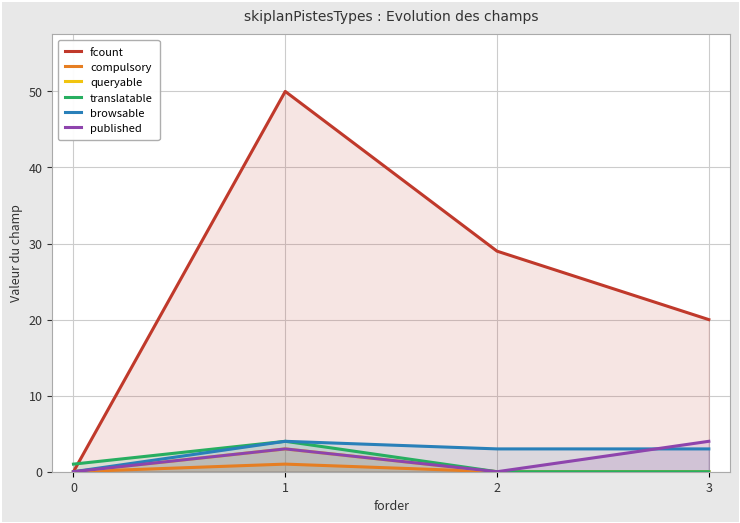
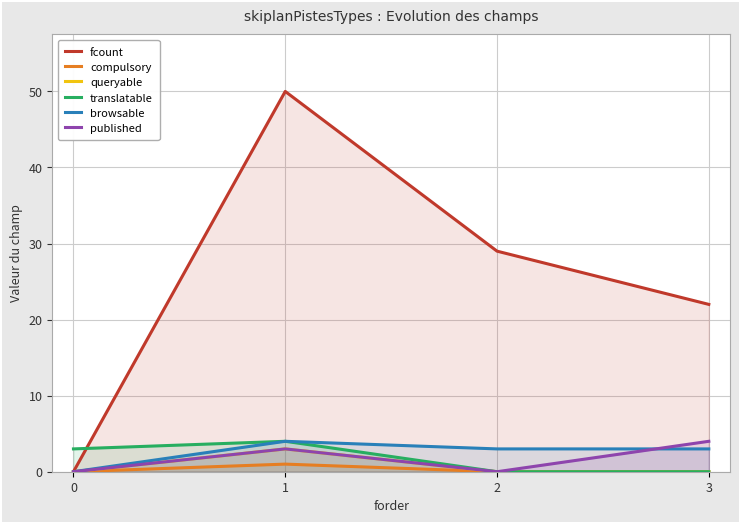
  {
    "fcount": {
      "1": 50,
      "2": 29,
-     "3": 20
+     "3": 22
    },
    "compulsory": {
      "1": 1
    },
    "translatable": {
-     "0": 1
+     "0": 3
    },
    "browsable": {
      "2": 3,
      "3": 3
    },
    "published": {
      "3": 4
    }
  }
